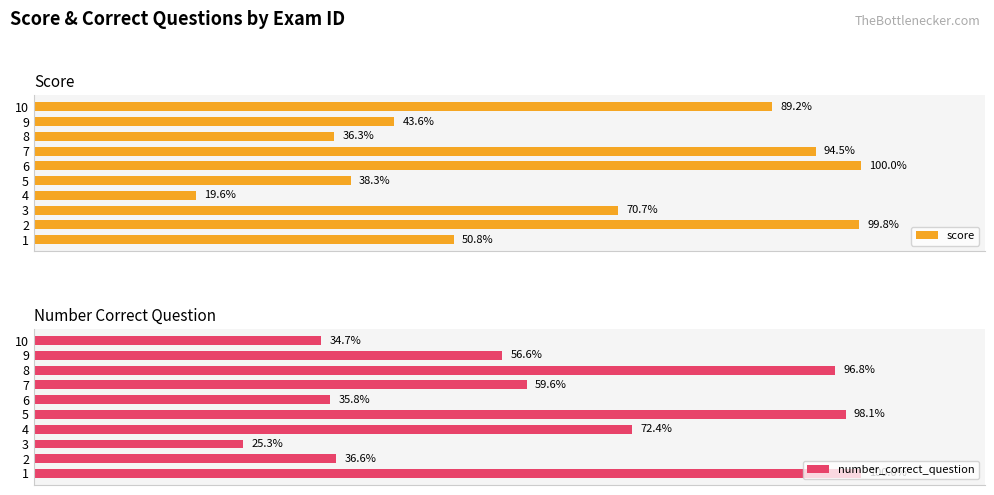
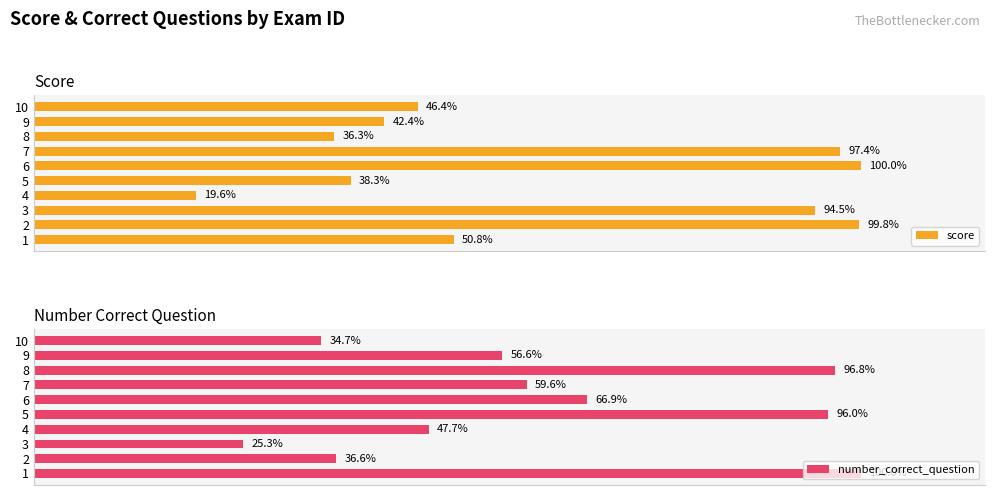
  {
    "Score": {
-     "10": "89.2%",
-     "9": "43.6%",
+     "10": "46.4%",
+     "9": "42.4%",
      "8": "36.3%",
-     "7": "94.5%",
+     "7": "97.4%",
      "6": "100.0%",
      "5": "38.3%",
      "4": "19.6%",
-     "3": "70.7%",
+     "3": "94.5%",
      "2": "99.8%",
      "1": "50.8%"
    },
    "Number Correct Question": {
      "10": "34.7%",
      "9": "56.6%",
      "8": "96.8%",
      "7": "59.6%",
-     "6": "35.8%",
-     "5": "98.1%",
-     "4": "72.4%",
+     "6": "66.9%",
+     "5": "96.0%",
+     "4": "47.7%",
      "3": "25.3%",
      "2": "36.6%"
    }
  }
